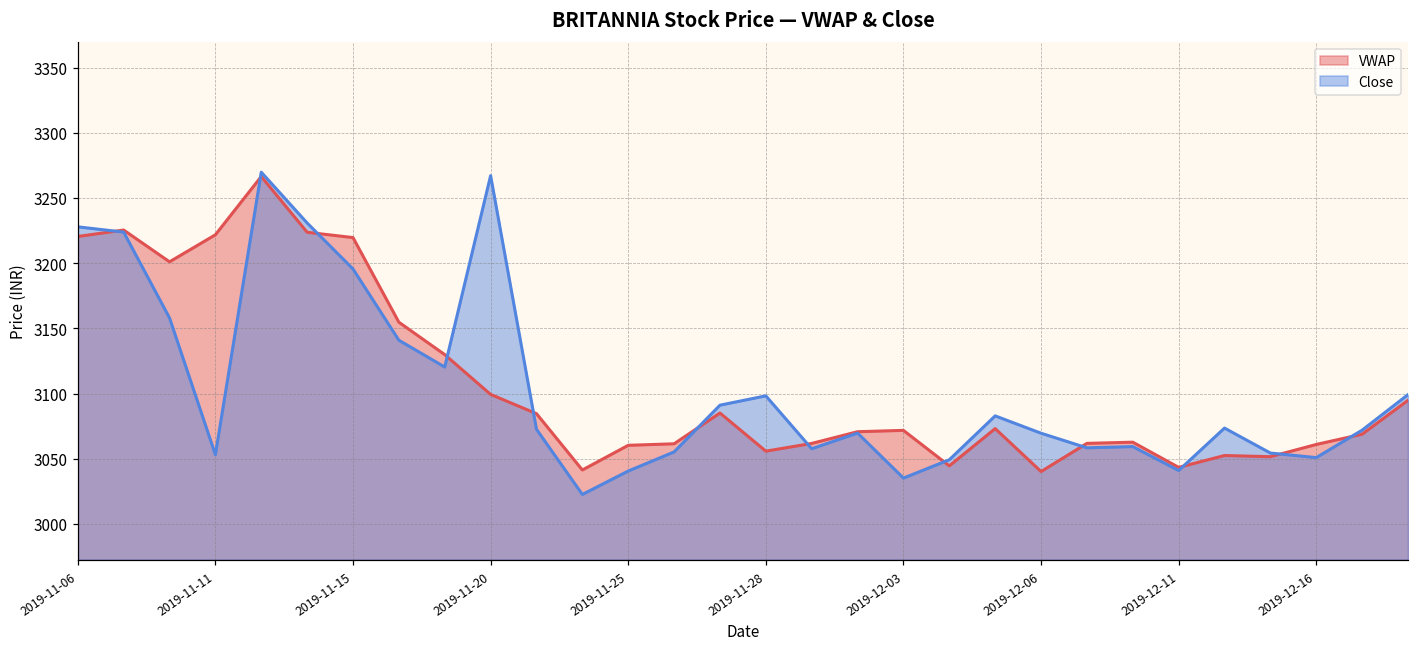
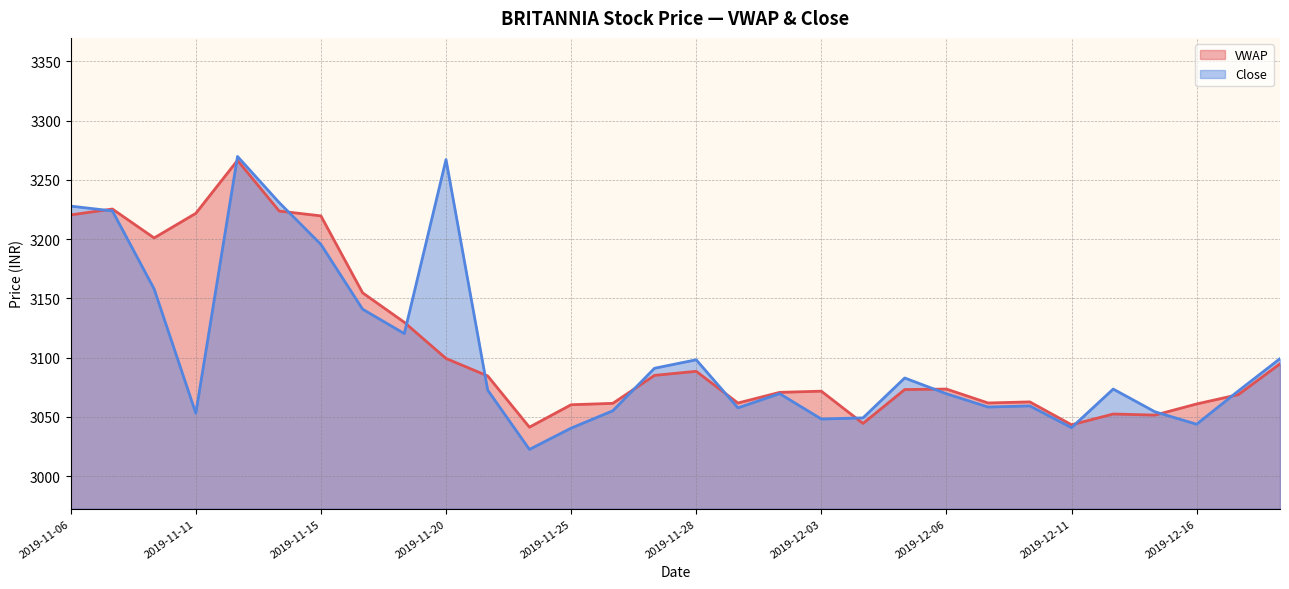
  {
    "VWAP": {
      "2019-11-06": 3220,
      "2019-11-11": 3222,
      "2019-11-15": 3220,
      "2019-11-20": 3099,
      "2019-11-25": 3060,
-     "2019-11-28": 3056,
+     "2019-11-28": 3089,
      "2019-12-03": 3072,
-     "2019-12-06": 3040,
+     "2019-12-06": 3074,
      "2019-12-11": 3043,
      "2019-12-16": 3061
    },
    "Close": {
      "2019-11-06": 3228,
      "2019-11-11": 3053,
      "2019-11-15": 3196,
      "2019-11-20": 3267,
      "2019-11-25": 3041,
      "2019-11-28": 3098,
-     "2019-12-03": 3035,
+     "2019-12-03": 3048,
      "2019-12-06": 3070,
      "2019-12-11": 3041,
-     "2019-12-16": 3051
+     "2019-12-16": 3044
    }
  }
